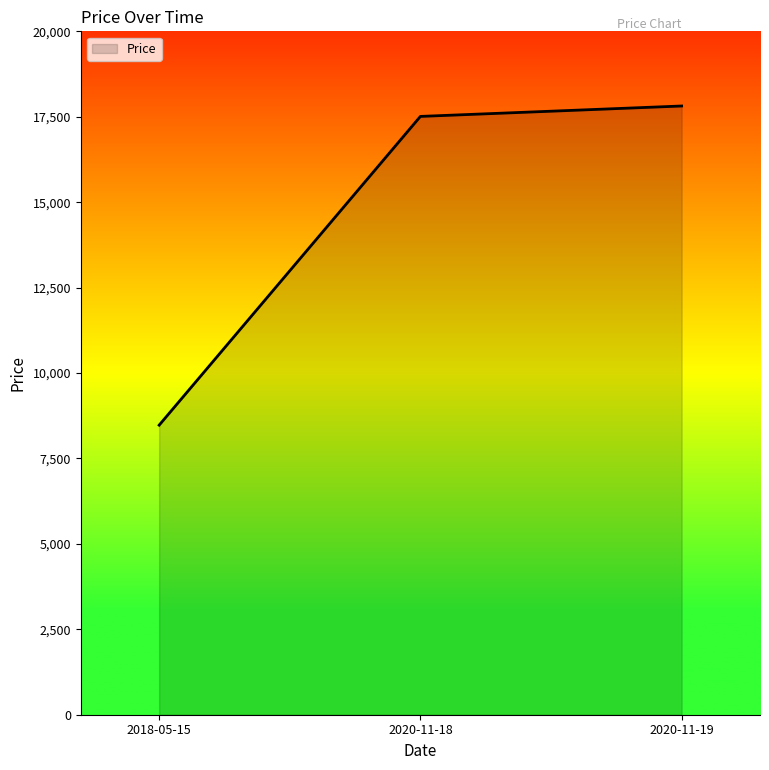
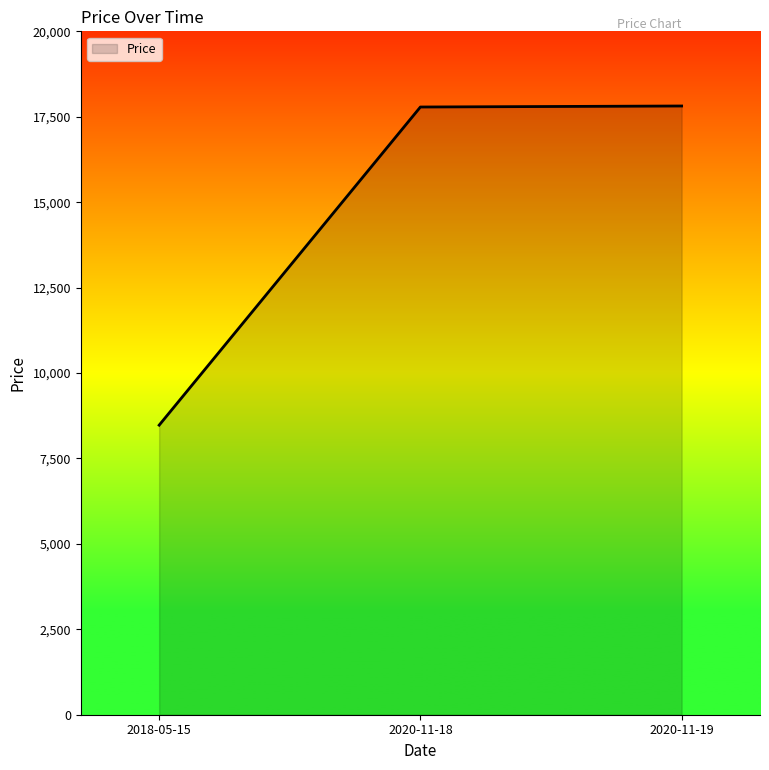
  {
    "2018-05-15": "8,500",
-   "2020-11-18": "17,500",
+   "2020-11-18": "17,800",
    "2020-11-19": "17,800"
  }
